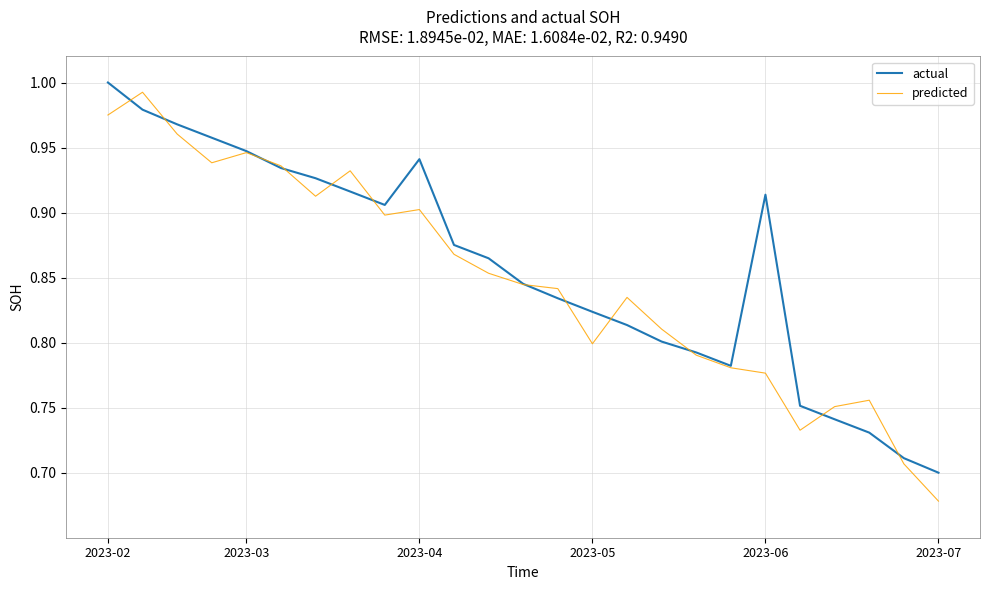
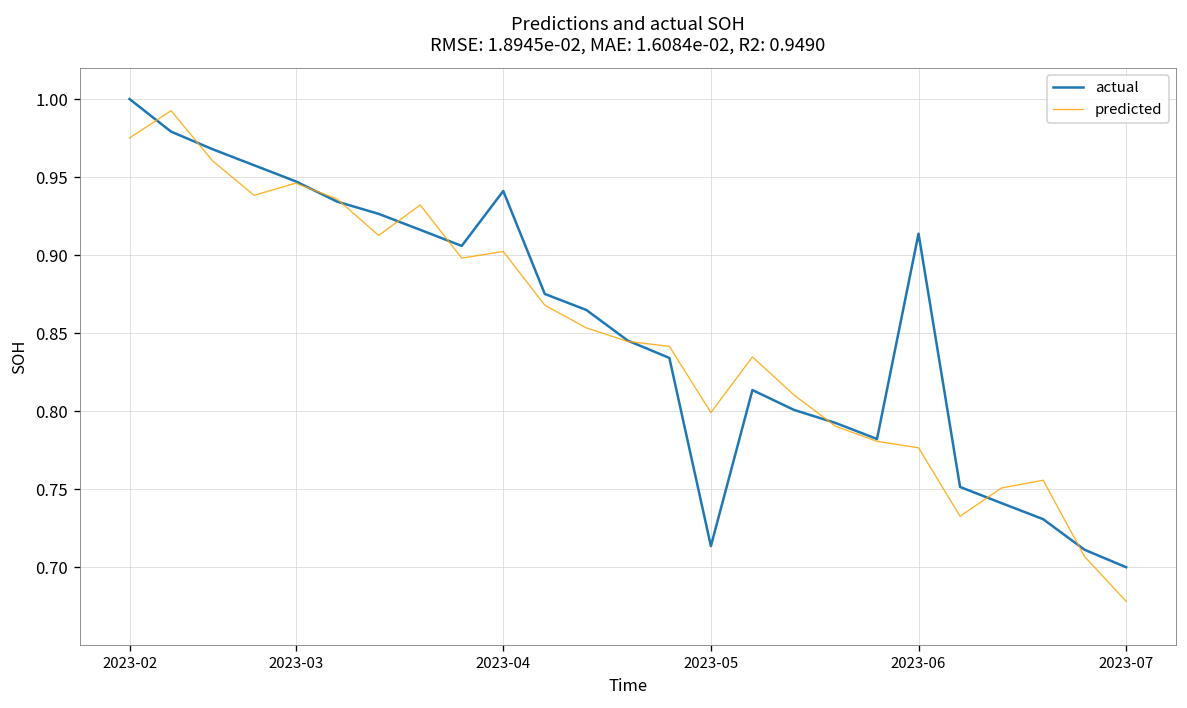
  {
    "actual": {
      "2023-02": 1.000,
      "2023-04": 0.941,
-     "2023-05": 0.824,
+     "2023-05": 0.714,
      "2023-06": 0.914,
      "2023-07": 0.700
    },
    "predicted": {
      "2023-02": 0.975,
      "2023-04": 0.902,
      "2023-05": 0.799,
      "2023-06": 0.777,
      "2023-07": 0.678
    }
  }
